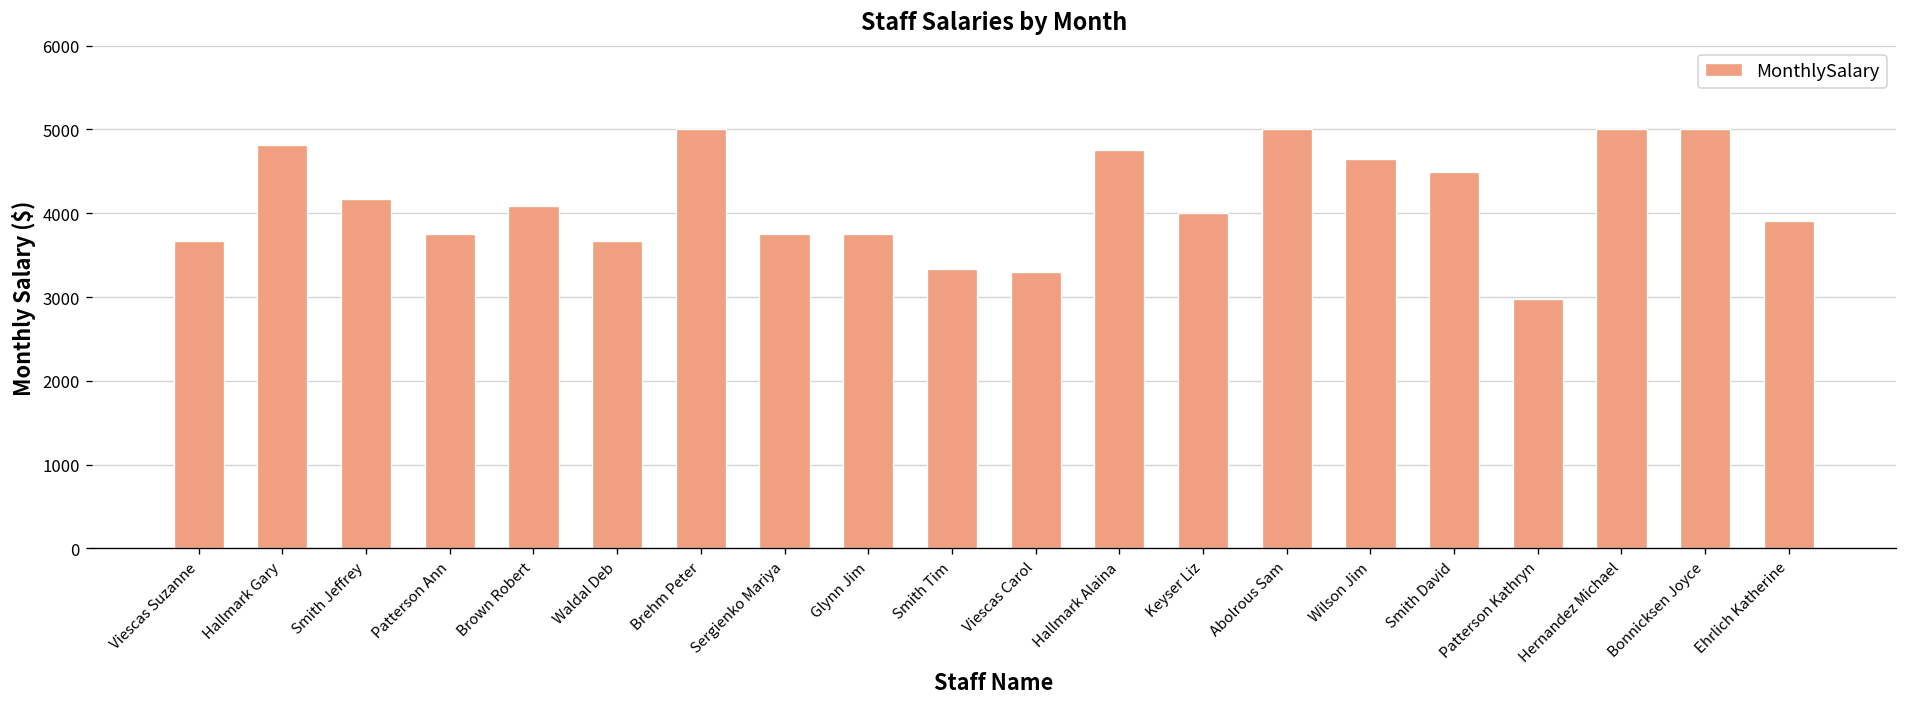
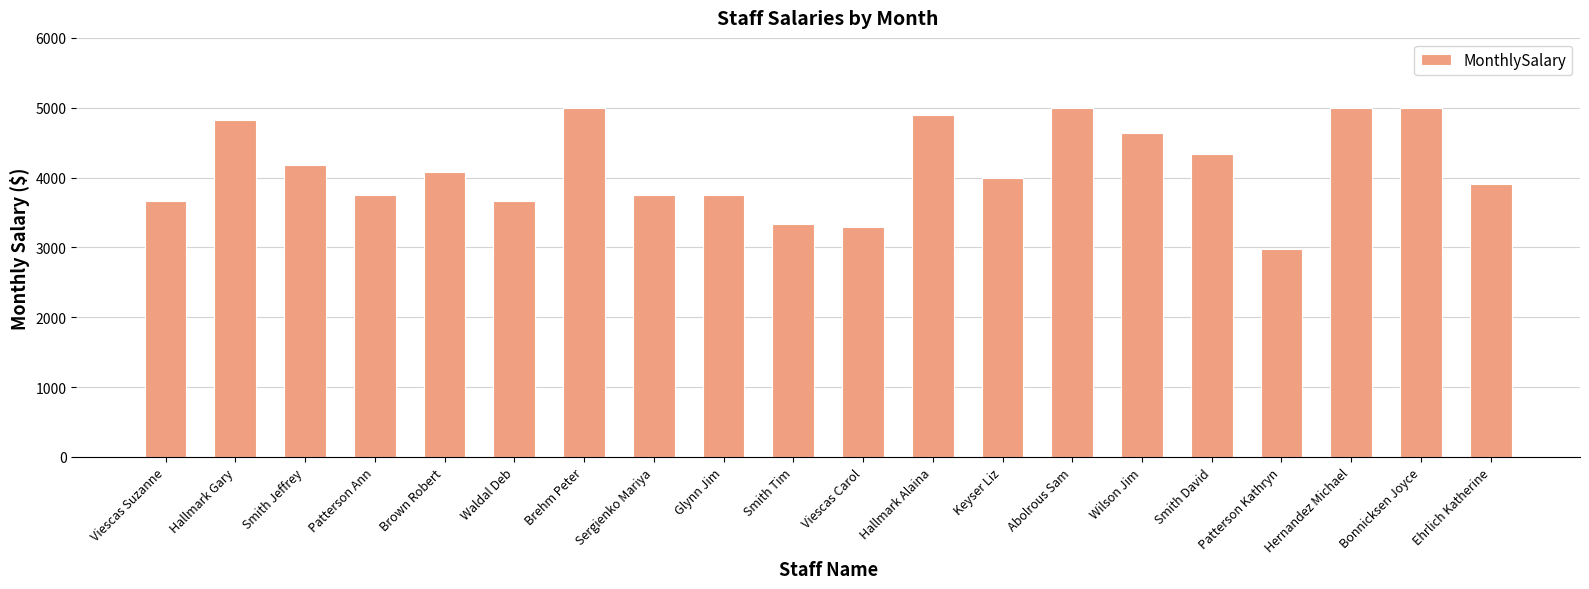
  {
    "Viescas Suzanne": 3700,
    "Hallmark Gary": 4800,
    "Smith Jeffrey": 4200,
    "Patterson Ann": 3800,
    "Brown Robert": 4100,
    "Waldal Deb": 3700,
    "Brehm Peter": 5000,
    "Sergienko Mariya": 3800,
    "Glynn Jim": 3800,
    "Smith Tim": 3300,
    "Viescas Carol": 3300,
-   "Hallmark Alaina": 4800,
+   "Hallmark Alaina": 4900,
    "Keyser Liz": 4000,
    "Abolrous Sam": 5000,
    "Wilson Jim": 4600,
-   "Smith David": 4500,
+   "Smith David": 4300,
    "Patterson Kathryn": 3000,
    "Hernandez Michael": 5000,
    "Bonnicksen Joyce": 5000,
    "Ehrlich Katherine": 3900
  }
